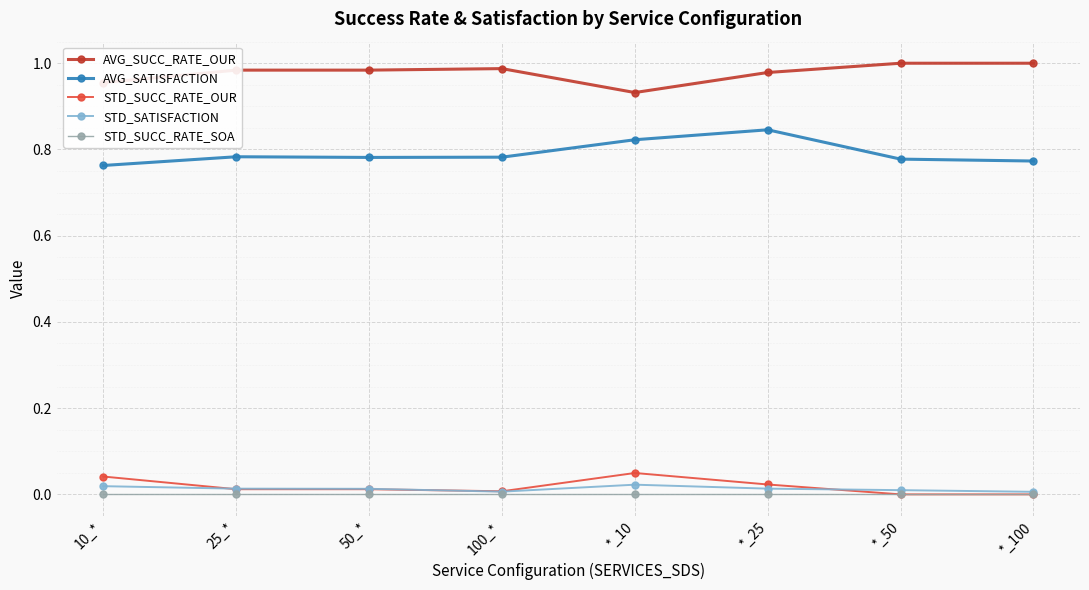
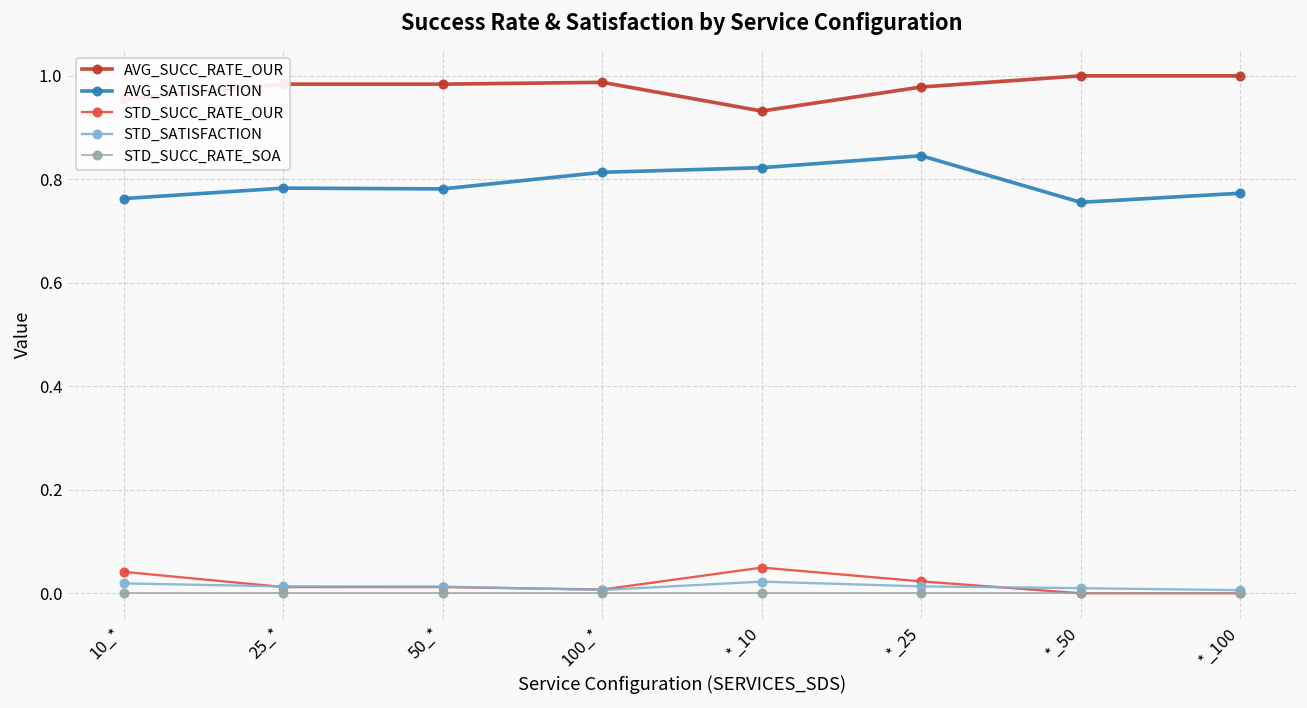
  {
    "AVG_SATISFACTION": {
      "10_*": 0.76,
      "25_*": 0.78,
      "50_*": 0.78,
-     "100_*": 0.78,
+     "100_*": 0.81,
      "*_10": 0.82,
      "*_25": 0.85,
-     "*_50": 0.78,
+     "*_50": 0.76,
      "*_100": 0.77
    }
  }
